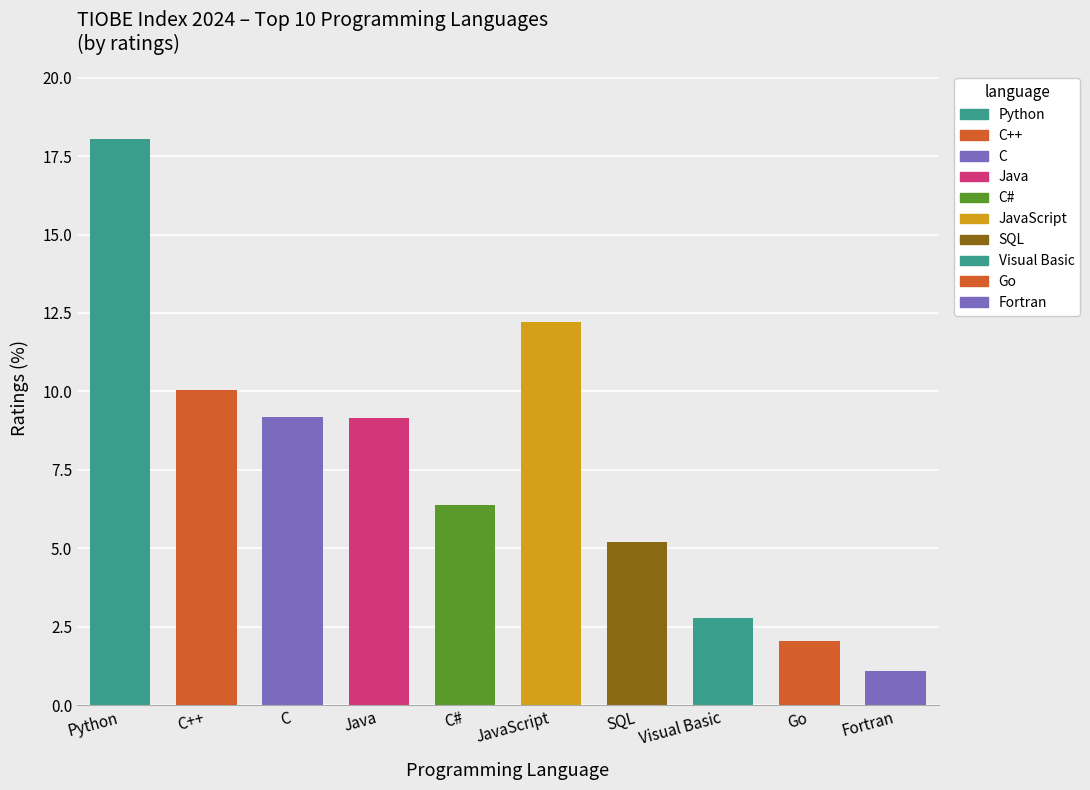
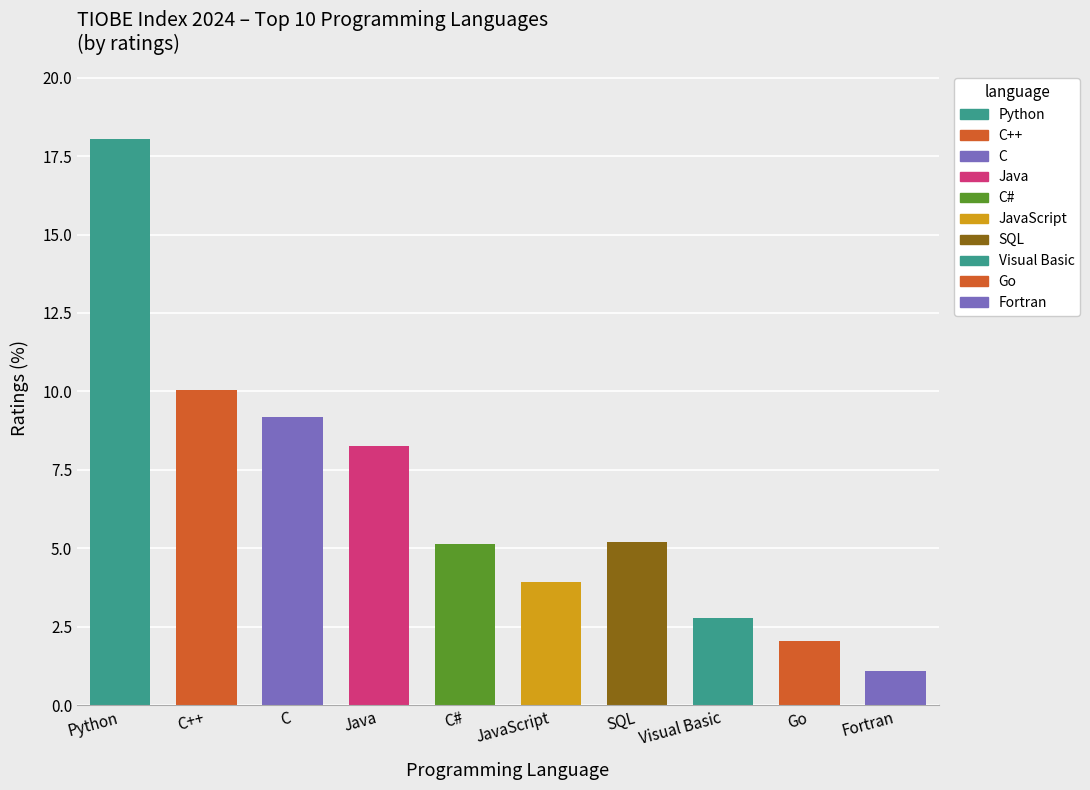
  {
    "Python": 18.0,
    "C++": 10.0,
    "C": 9.2,
-   "Java": 9.2,
-   "C#": 6.4,
-   "JavaScript": 12.2,
+   "Java": 8.3,
+   "C#": 5.1,
+   "JavaScript": 3.9,
    "SQL": 5.2,
    "Visual Basic": 2.8,
    "Go": 2.0,
    "Fortran": 1.1
  }
